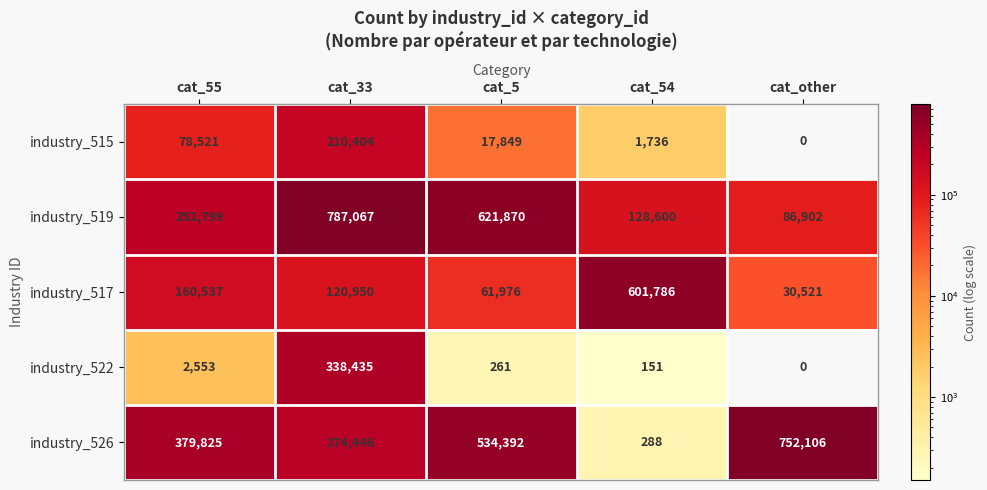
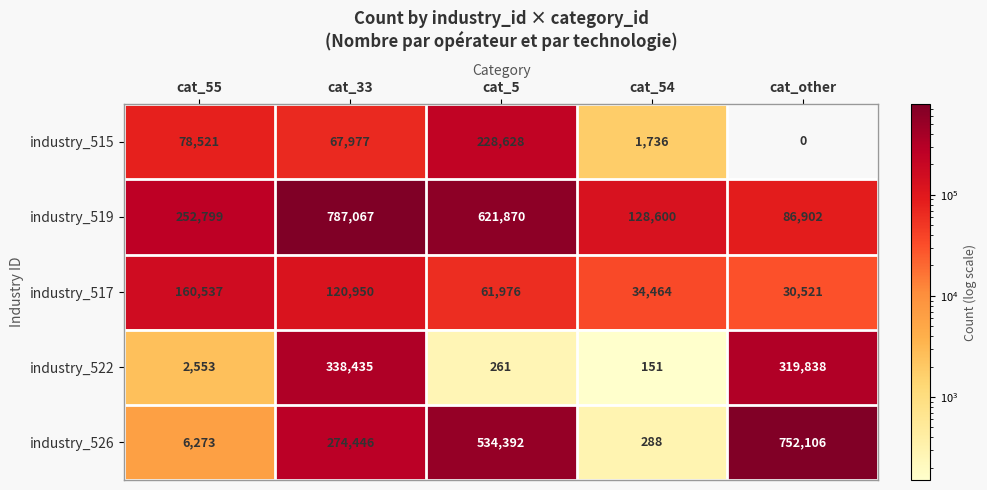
  {
    "industry_515": {
      "cat_55": "78,521",
-     "cat_33": "210,404",
-     "cat_5": "17,849",
+     "cat_33": "67,977",
+     "cat_5": "228,628",
      "cat_54": "1,736",
      "cat_other": "0"
    },
    "industry_519": {
      "cat_55": "252,799",
      "cat_33": "787,067",
      "cat_5": "621,870",
      "cat_54": "128,600",
      "cat_other": "86,902"
    },
    "industry_517": {
      "cat_55": "160,537",
      "cat_33": "120,950",
      "cat_5": "61,976",
-     "cat_54": "601,786",
+     "cat_54": "34,464",
      "cat_other": "30,521"
    },
    "industry_522": {
      "cat_55": "2,553",
      "cat_33": "338,435",
      "cat_5": "261",
      "cat_54": "151",
-     "cat_other": "0"
+     "cat_other": "319,838"
    },
    "industry_526": {
-     "cat_55": "379,825",
+     "cat_55": "6,273",
      "cat_33": "274,446",
      "cat_5": "534,392",
      "cat_54": "288",
      "cat_other": "752,106"
    }
  }
